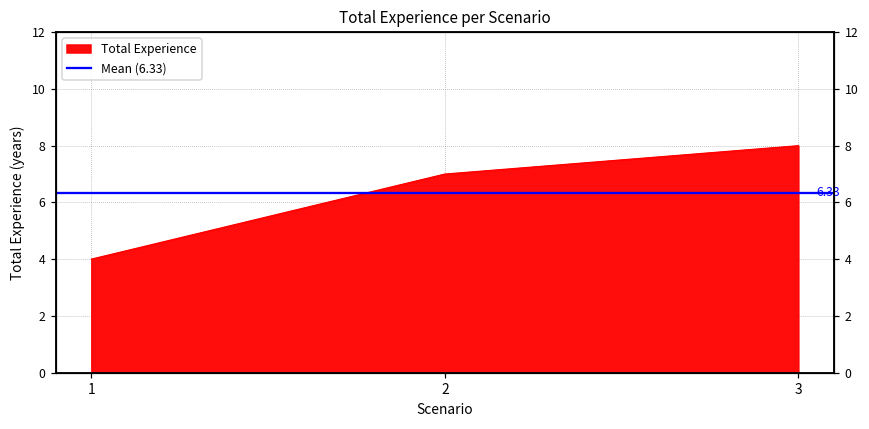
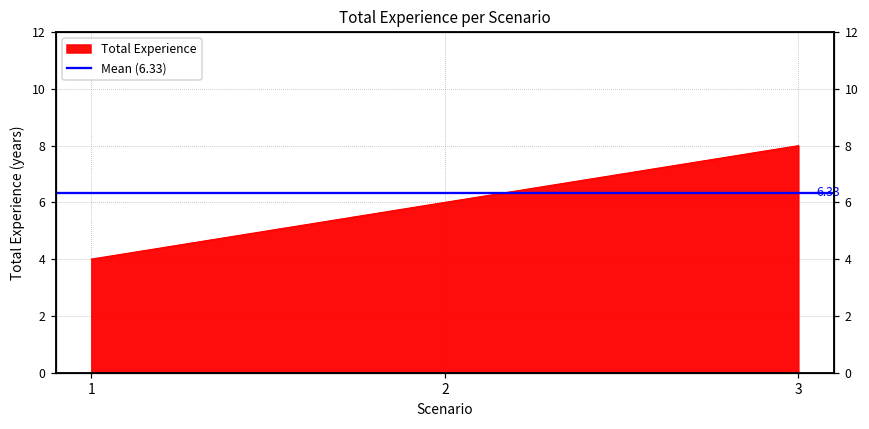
  {
    "1": 4,
-   "2": 7,
+   "2": 6,
    "3": 8
  }
